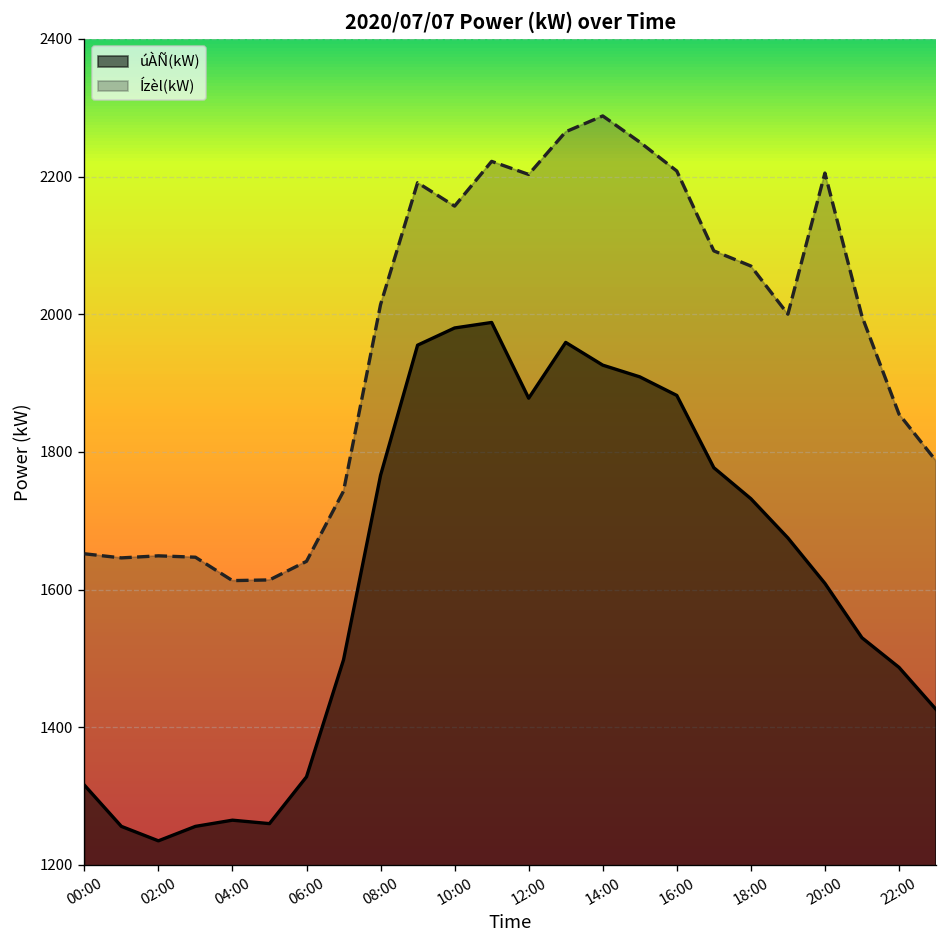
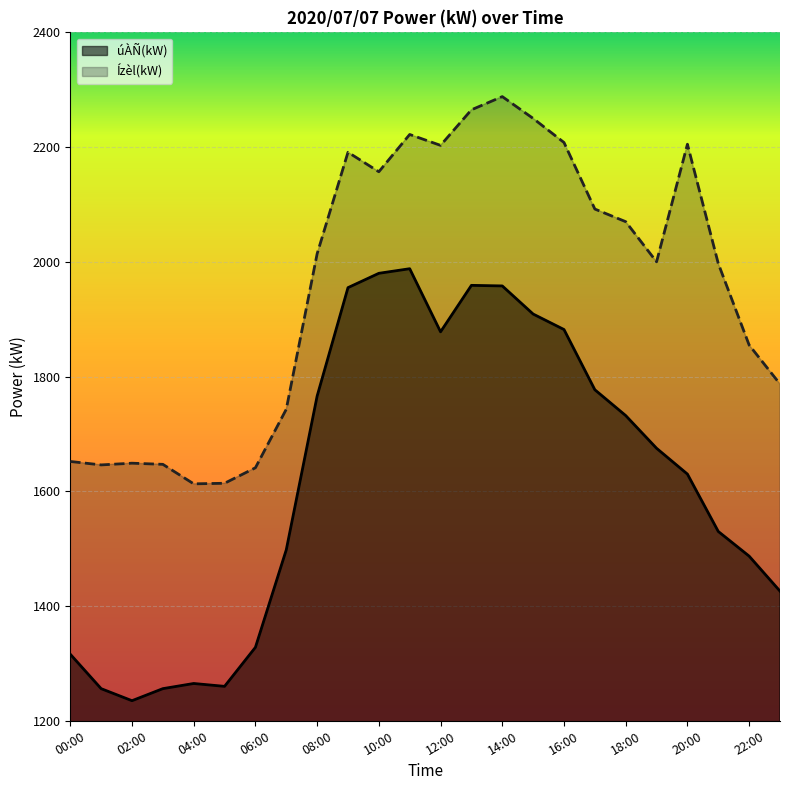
  {
    "úÀÑ(kW)": {
      "00:00": 1320,
      "02:00": 1240,
      "04:00": 1270,
      "06:00": 1330,
      "08:00": 1770,
      "10:00": 1980,
      "12:00": 1880,
-     "14:00": 1930,
+     "14:00": 1960,
      "16:00": 1880,
      "18:00": 1730,
-     "20:00": 1610,
+     "20:00": 1630,
      "22:00": 1490
    },
    "Ízèl(kW)": {
      "00:00": 1650,
      "02:00": 1650,
      "04:00": 1610,
      "06:00": 1640,
      "08:00": 2010,
      "10:00": 2160,
      "12:00": 2200,
      "14:00": 2290,
      "16:00": 2210,
      "18:00": 2070,
      "20:00": 2210,
      "22:00": 1860
    }
  }
